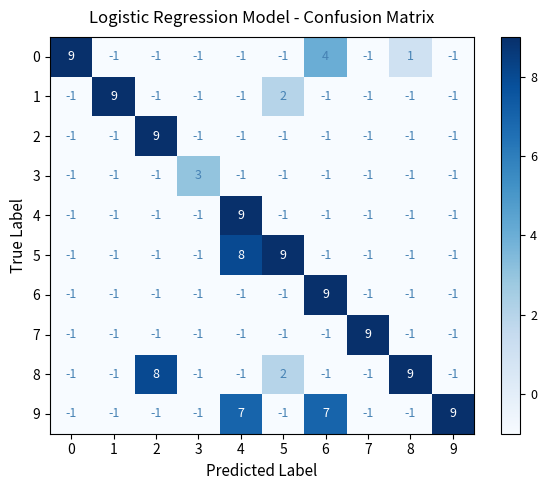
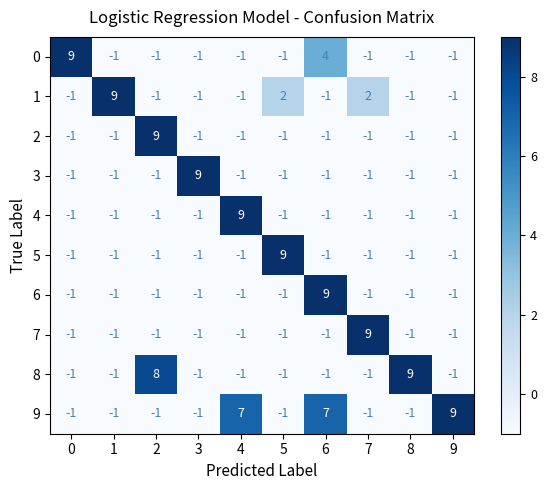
  {
    "0": {
      "0": 9,
      "1": -1,
      "2": -1,
      "3": -1,
      "4": -1,
      "5": -1,
      "7": -1,
-     "8": 1,
+     "8": -1,
      "9": -1
    },
    "1": {
      "0": -1,
      "1": 9,
      "2": -1,
      "3": -1,
      "4": -1,
      "5": 2,
      "6": -1,
-     "7": -1,
+     "7": 2,
      "8": -1,
      "9": -1
    },
    "2": {
      "0": -1,
      "1": -1,
      "2": 9,
      "3": -1,
      "4": -1,
      "5": -1,
      "6": -1,
      "7": -1,
      "8": -1,
      "9": -1
    },
    "3": {
      "0": -1,
      "1": -1,
      "2": -1,
-     "3": 3,
+     "3": 9,
      "4": -1,
      "5": -1,
      "6": -1,
      "7": -1,
      "8": -1,
      "9": -1
    },
    "4": {
      "0": -1,
      "1": -1,
      "2": -1,
      "3": -1,
      "4": 9,
      "5": -1,
      "6": -1,
      "7": -1,
      "8": -1,
      "9": -1
    },
    "5": {
      "0": -1,
      "1": -1,
      "2": -1,
      "3": -1,
-     "4": 8,
+     "4": -1,
      "5": 9,
      "6": -1,
      "7": -1,
      "8": -1,
      "9": -1
    },
    "6": {
      "0": -1,
      "1": -1,
      "2": -1,
      "3": -1,
      "4": -1,
      "5": -1,
      "6": 9,
      "7": -1,
      "8": -1,
      "9": -1
    },
    "7": {
      "0": -1,
      "1": -1,
      "2": -1,
      "3": -1,
      "4": -1,
      "5": -1,
      "6": -1,
      "7": 9,
      "8": -1,
      "9": -1
    },
    "8": {
      "0": -1,
      "1": -1,
      "2": 8,
      "3": -1,
      "4": -1,
-     "5": 2,
+     "5": -1,
      "6": -1,
      "7": -1,
      "8": 9,
      "9": -1
    },
    "9": {
      "0": -1,
      "1": -1,
      "2": -1,
      "3": -1,
      "4": 7,
      "5": -1,
      "6": 7,
      "7": -1,
      "8": -1,
      "9": 9
    }
  }
